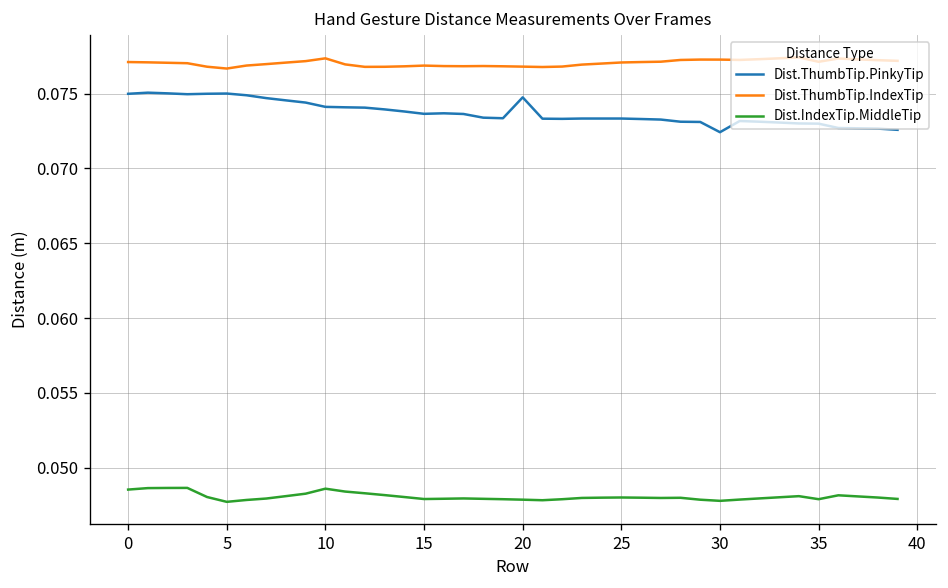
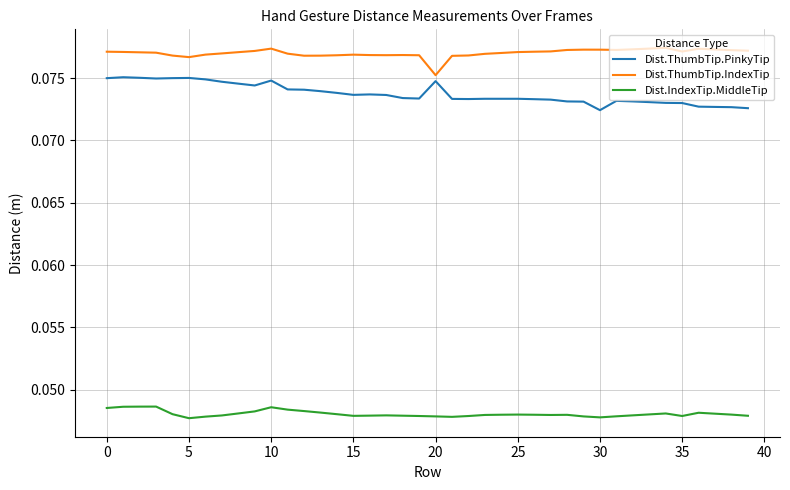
  {
    "Dist.ThumbTip.PinkyTip": {
      "0": 0.0750,
      "5": 0.0750,
-     "10": 0.0741,
+     "10": 0.0748,
      "15": 0.0737,
      "20": 0.0748,
      "25": 0.0733,
      "30": 0.0724,
      "35": 0.0730
    },
    "Dist.ThumbTip.IndexTip": {
      "0": 0.0771,
      "5": 0.0767,
      "10": 0.0774,
      "15": 0.0769,
-     "20": 0.0768,
+     "20": 0.0752,
      "25": 0.0771,
      "30": 0.0773
    },
    "Dist.IndexTip.MiddleTip": {
      "0": 0.0485,
      "5": 0.0477,
      "10": 0.0486,
      "15": 0.0479,
      "20": 0.0479,
      "25": 0.0480,
      "30": 0.0478,
      "35": 0.0479
    }
  }
